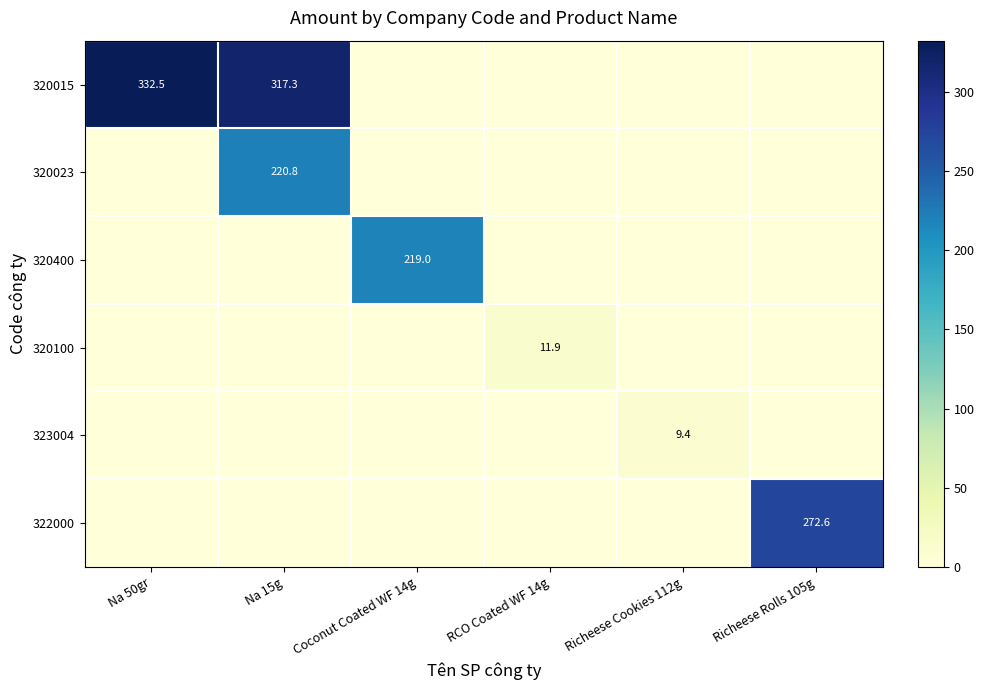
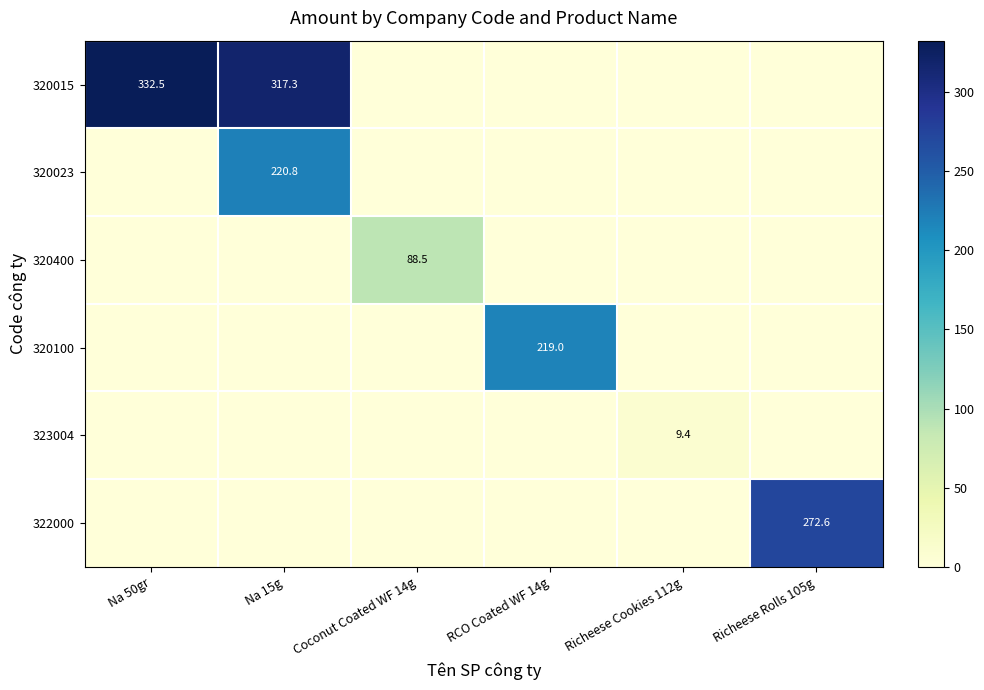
  {
    "320015": {
      "Na 50gr": 332.5,
      "Na 15g": 317.3
    },
    "320023": {
      "Na 15g": 220.8
    },
    "320400": {
-     "Coconut Coated WF 14g": 219.0
+     "Coconut Coated WF 14g": 88.5
    },
    "320100": {
-     "RCO Coated WF 14g": 11.9
+     "RCO Coated WF 14g": 219.0
    },
    "323004": {
      "Richeese Cookies 112g": 9.4
    },
    "322000": {
      "Richeese Rolls 105g": 272.6
    }
  }
